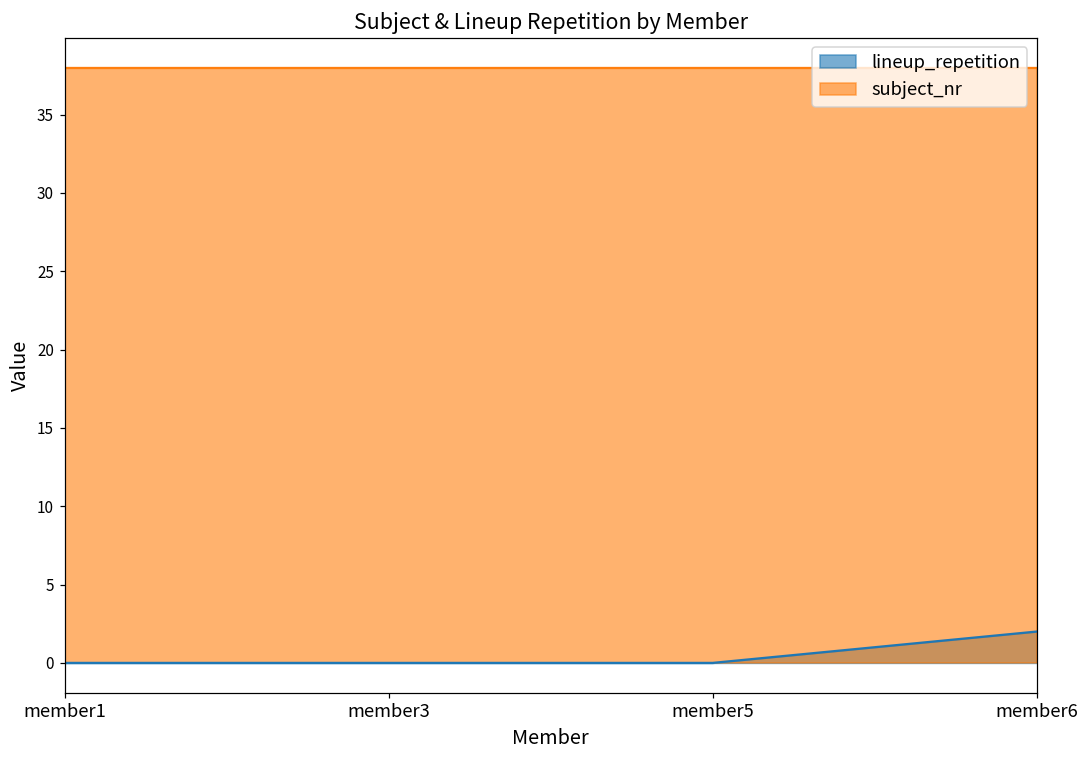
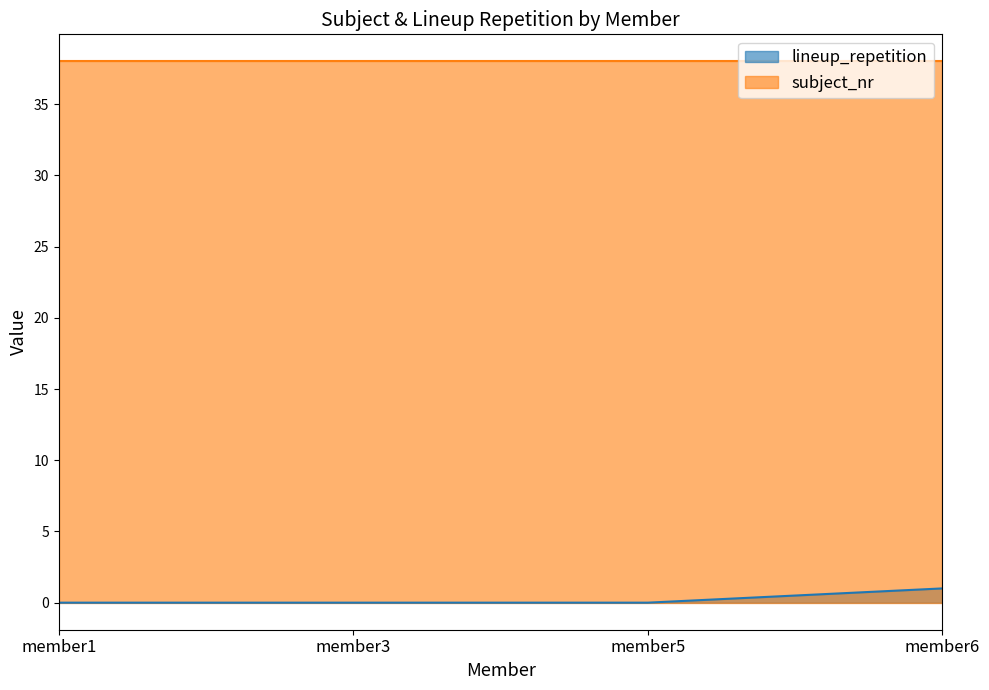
  {
    "lineup_repetition": {
      "member1": 0,
      "member3": 0,
      "member5": 0,
-     "member6": 2
+     "member6": 1
    },
    "subject_nr": {
      "member1": 38,
      "member3": 38,
      "member5": 38,
      "member6": 38
    }
  }
